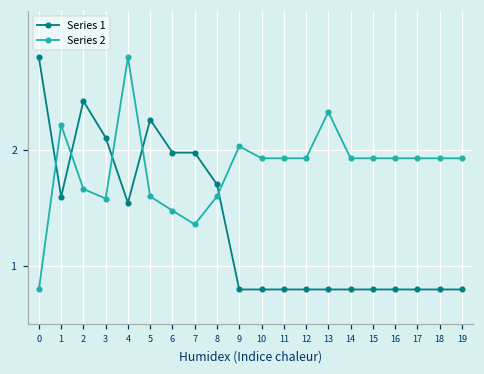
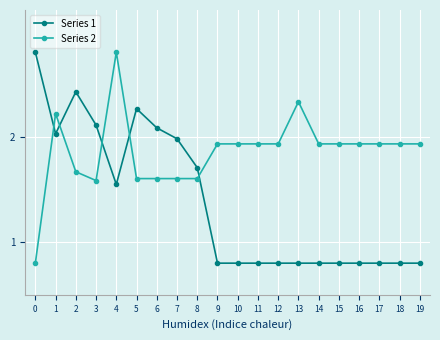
  {
    "Series 1": {
      "0": 2.80,
-     "1": 1.60,
+     "1": 2.03,
      "2": 2.42,
      "3": 2.11,
      "4": 1.55,
      "5": 2.26,
-     "6": 1.98,
+     "6": 2.08,
      "7": 1.98,
      "8": 1.71,
      "9": 0.80,
      "10": 0.80,
      "11": 0.80,
      "12": 0.80,
      "13": 0.80,
      "14": 0.80,
      "15": 0.80,
      "16": 0.80,
      "17": 0.80,
      "18": 0.80,
      "19": 0.80
    },
    "Series 2": {
      "0": 0.80,
      "1": 2.22,
      "2": 1.67,
      "3": 1.58,
      "4": 2.80,
      "5": 1.60,
-     "6": 1.48,
-     "7": 1.36,
+     "6": 1.60,
+     "7": 1.60,
      "8": 1.60,
-     "9": 2.03,
+     "9": 1.93,
      "10": 1.93,
      "11": 1.93,
      "12": 1.93,
      "13": 2.33,
      "14": 1.93,
      "15": 1.93,
      "16": 1.93,
      "17": 1.93,
      "18": 1.93,
      "19": 1.93
    }
  }
